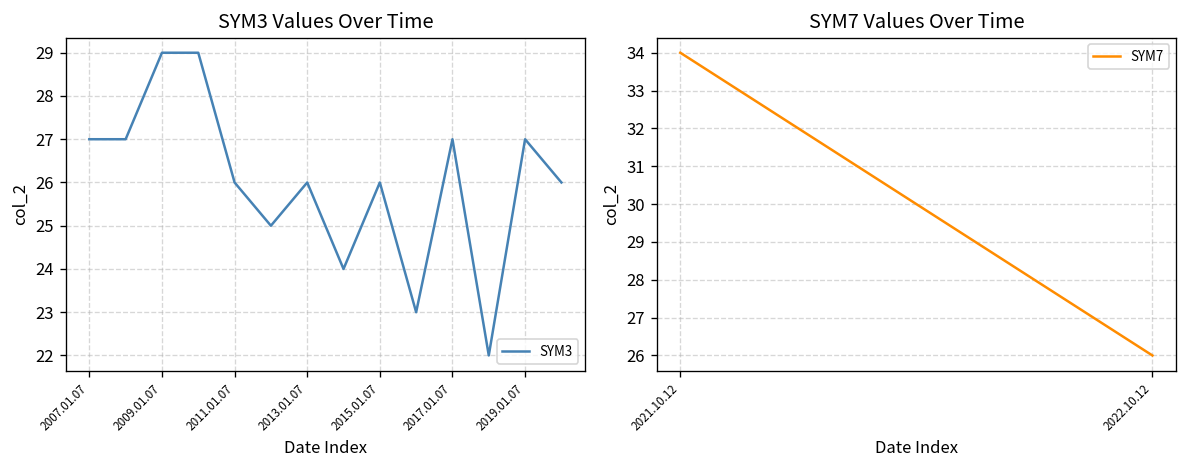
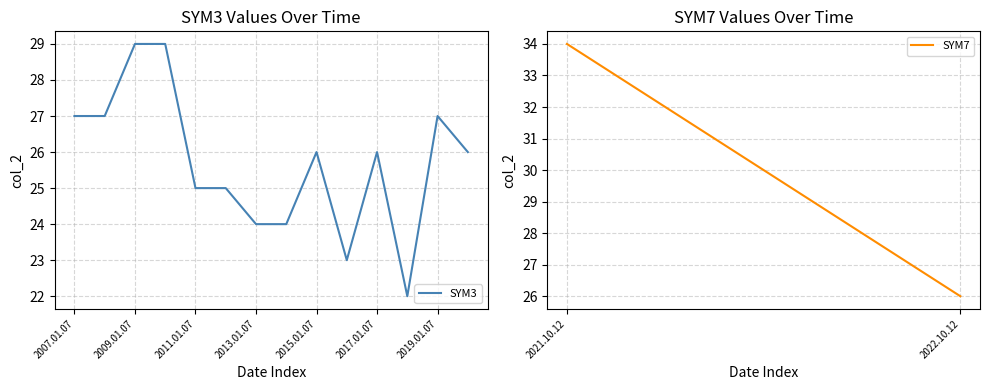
  {
    "SYM3 Values Over Time": {
      "2007.01.07": 27,
      "2009.01.07": 29,
-     "2011.01.07": 26,
-     "2013.01.07": 26,
+     "2011.01.07": 25,
+     "2013.01.07": 24,
      "2015.01.07": 26,
-     "2017.01.07": 27,
+     "2017.01.07": 26,
      "2019.01.07": 27
    },
    "SYM7 Values Over Time": {
      "2021.10.12": 34.0,
      "2022.10.12": 26.0
    }
  }
